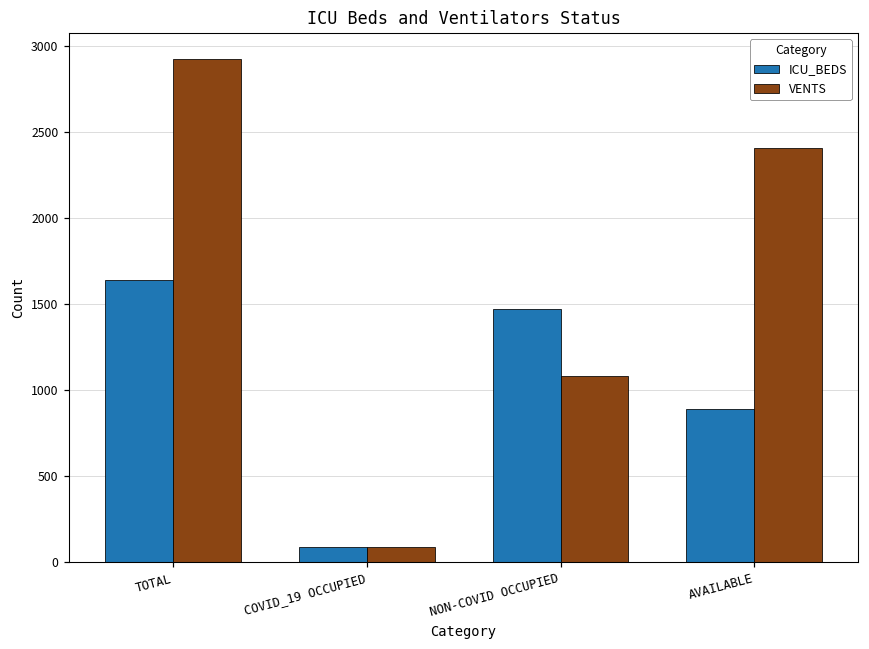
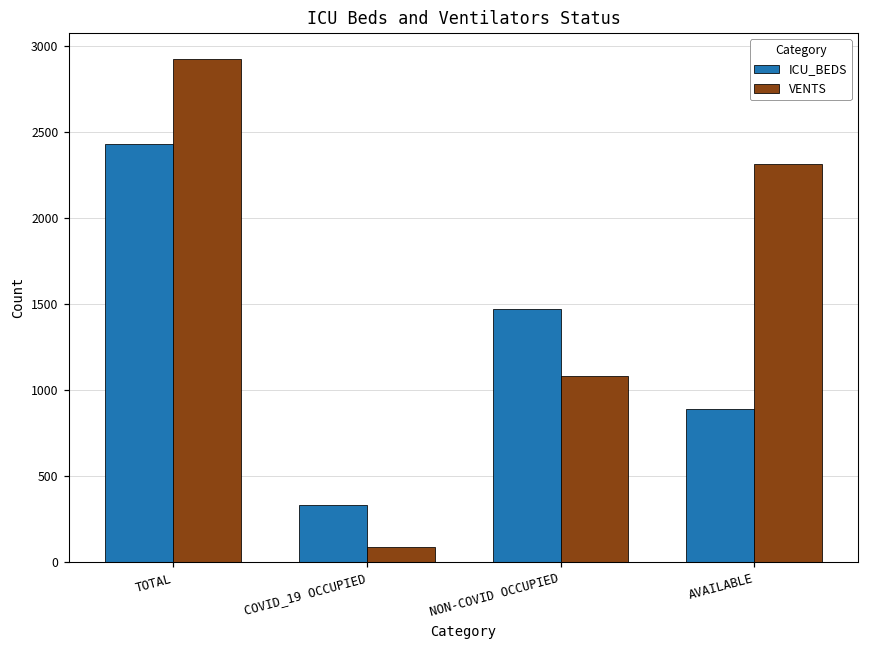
  {
    "ICU_BEDS": {
-     "TOTAL": 1640,
-     "COVID_19 OCCUPIED": 80,
+     "TOTAL": 2430,
+     "COVID_19 OCCUPIED": 330,
      "NON-COVID OCCUPIED": 1470,
      "AVAILABLE": 890
    },
    "VENTS": {
      "TOTAL": 2930,
      "COVID_19 OCCUPIED": 90,
      "NON-COVID OCCUPIED": 1080,
-     "AVAILABLE": 2410
+     "AVAILABLE": 2320
    }
  }
